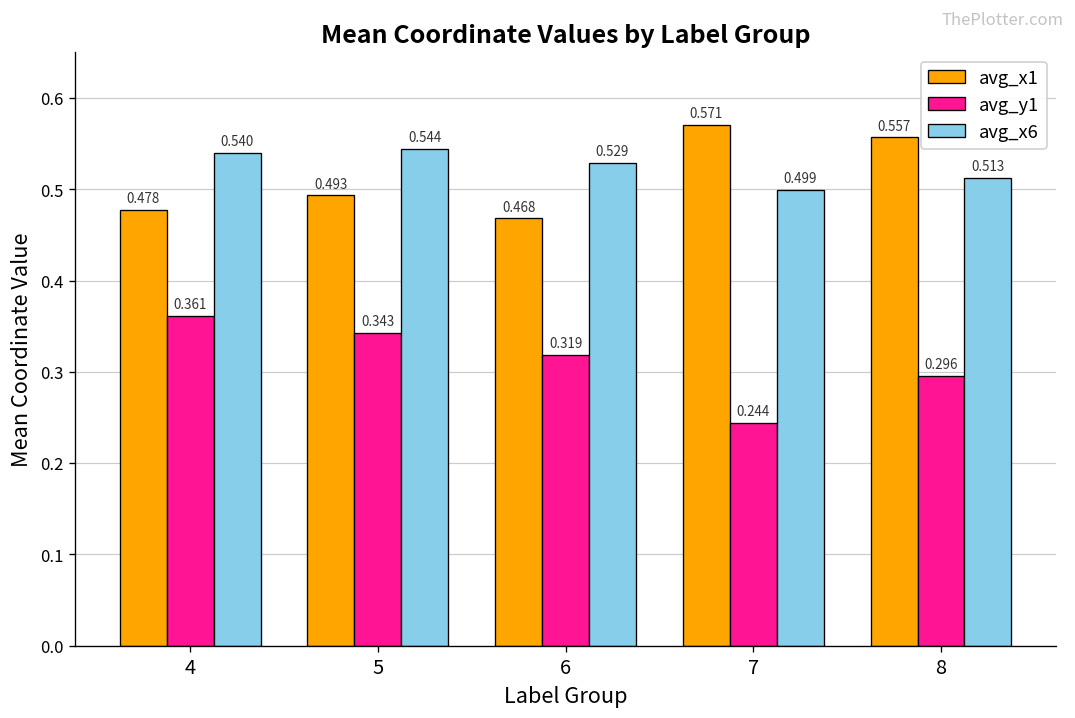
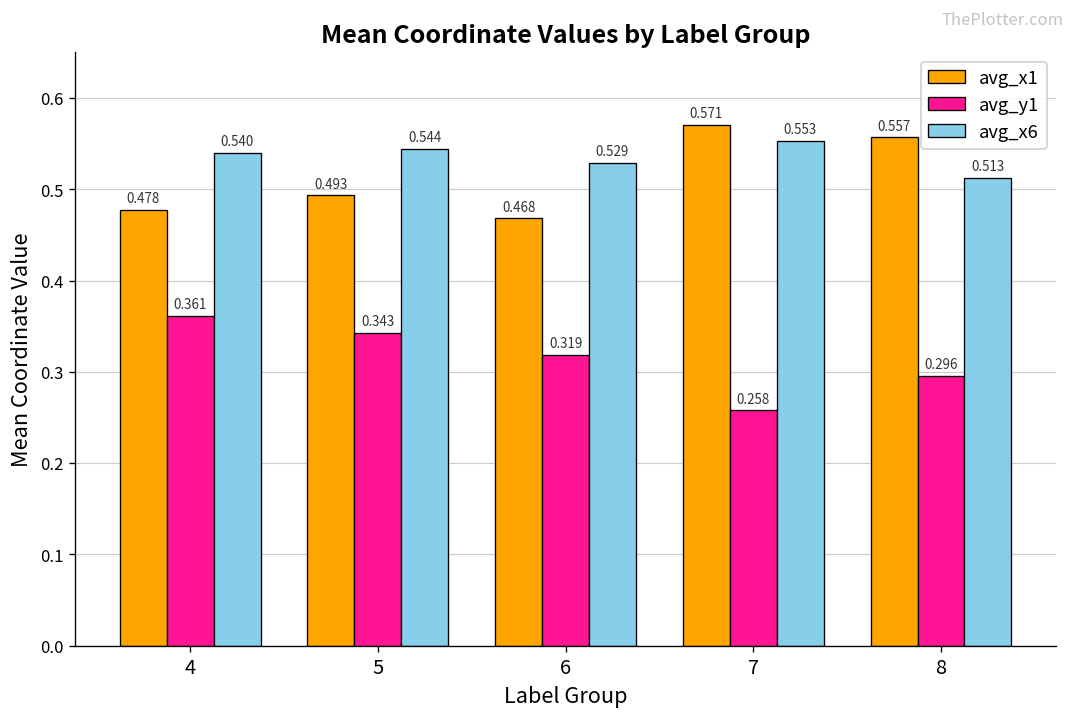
  {
    "avg_x1": {
      "4": 0.478,
      "5": 0.493,
      "6": 0.468,
      "7": 0.571,
      "8": 0.557
    },
    "avg_y1": {
      "4": 0.361,
      "5": 0.343,
      "6": 0.319,
-     "7": 0.244,
+     "7": 0.258,
      "8": 0.296
    },
    "avg_x6": {
      "4": 0.540,
      "5": 0.544,
      "6": 0.529,
-     "7": 0.499,
+     "7": 0.553,
      "8": 0.513
    }
  }
